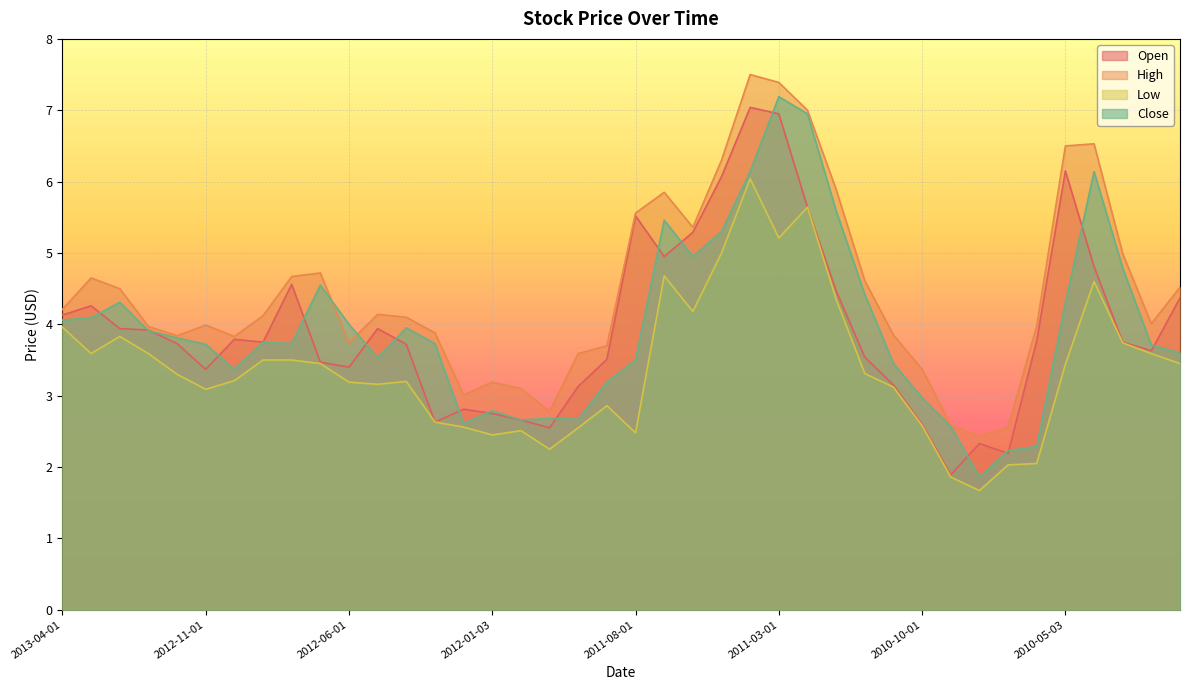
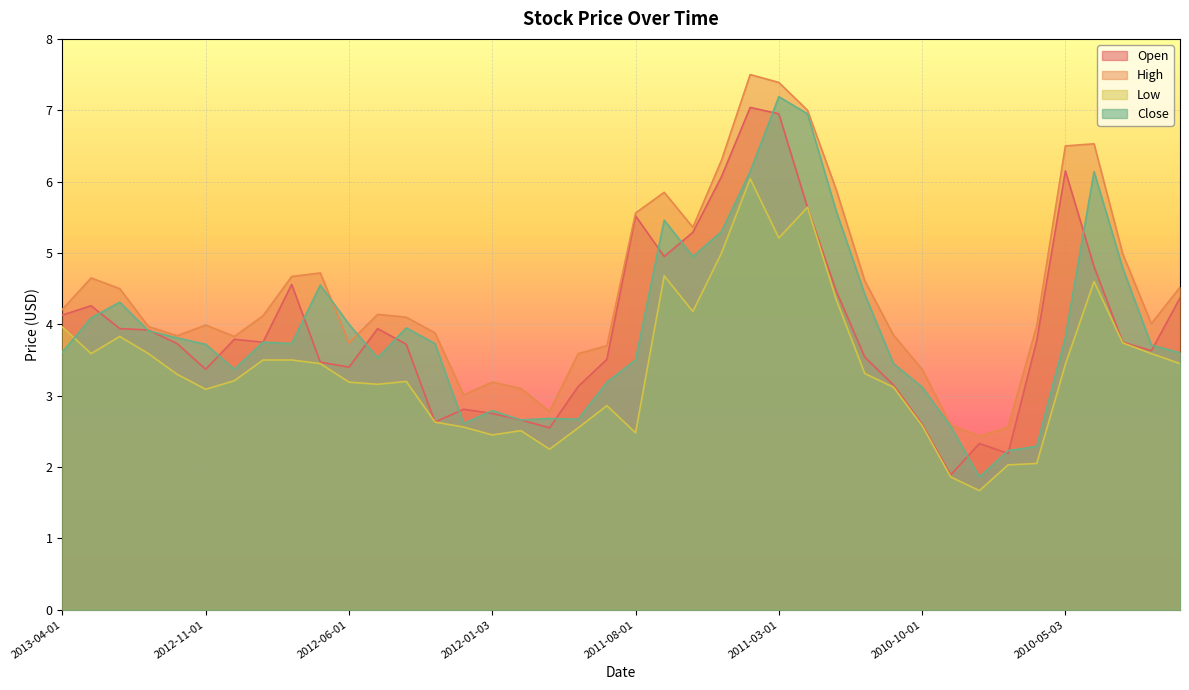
  {
    "Close": {
-     "2013-04-01": 4.1,
+     "2013-04-01": 3.6,
      "2012-11-01": 3.7,
      "2012-06-01": 4.0,
      "2012-01-03": 2.8,
      "2011-08-01": 3.5,
      "2011-03-01": 7.2,
-     "2010-10-01": 3.0,
-     "2010-05-03": 4.3
+     "2010-10-01": 3.1,
+     "2010-05-03": 3.8
    }
  }
